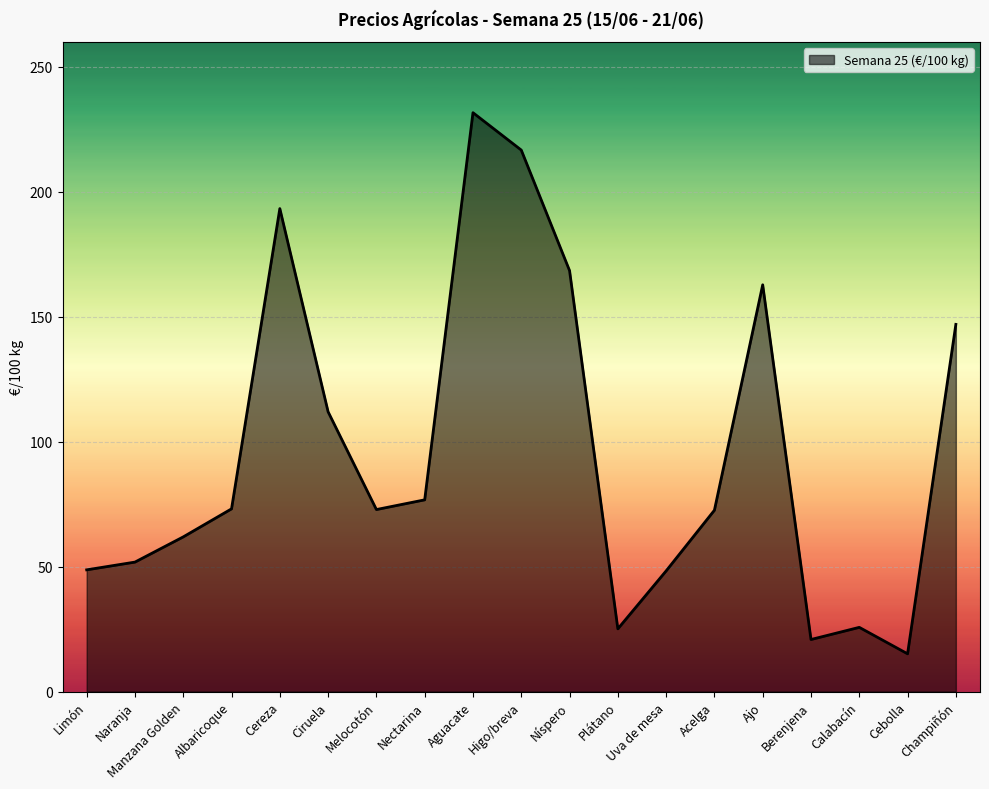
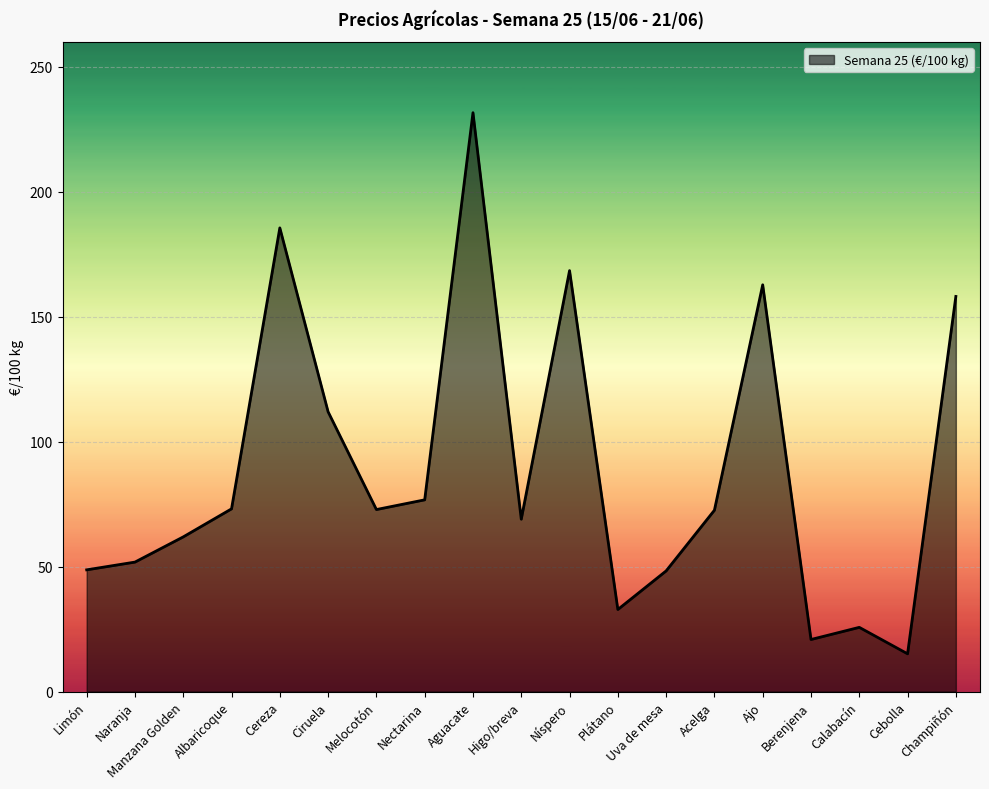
  {
    "Limón": 49,
    "Naranja": 52,
    "Manzana Golden": 62,
    "Albaricoque": 73,
-   "Cereza": 193,
+   "Cereza": 186,
    "Ciruela": 112,
    "Melocotón": 73,
    "Nectarina": 77,
    "Aguacate": 232,
-   "Higo/breva": 217,
+   "Higo/breva": 69,
    "Níspero": 169,
-   "Plátano": 25,
+   "Plátano": 33,
    "Uva de mesa": 48,
    "Acelga": 73,
    "Ajo": 163,
    "Berenjena": 21,
    "Calabacín": 26,
    "Cebolla": 15,
-   "Champiñón": 147
+   "Champiñón": 158
  }
